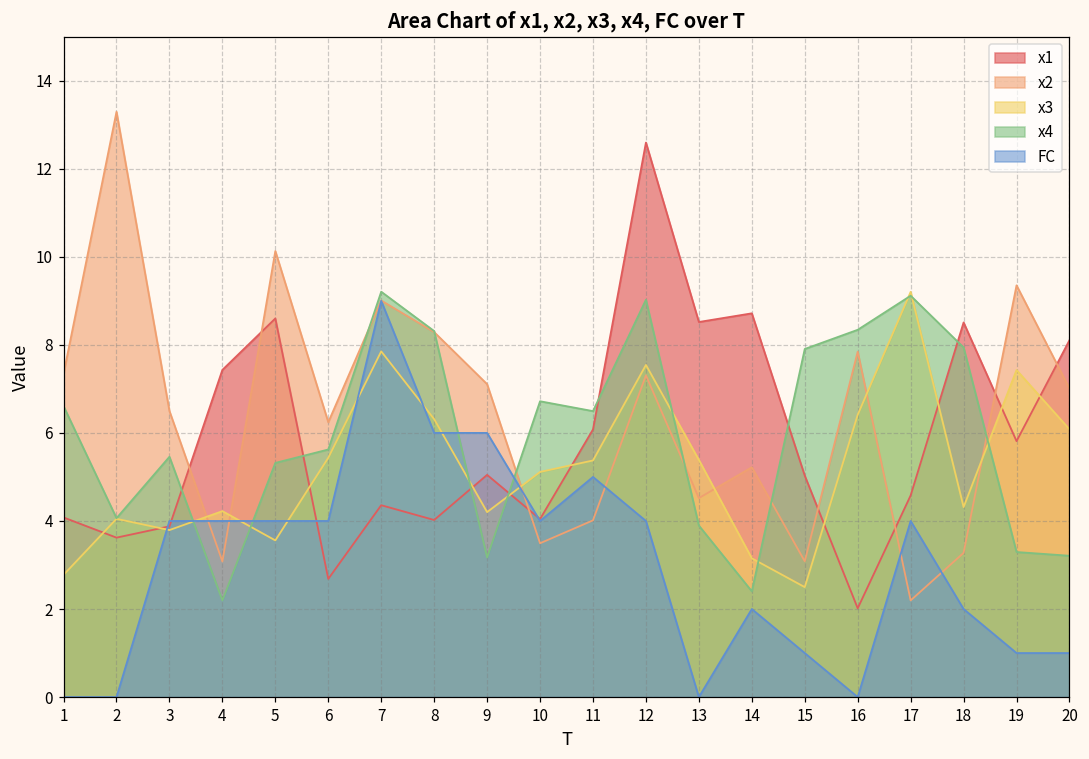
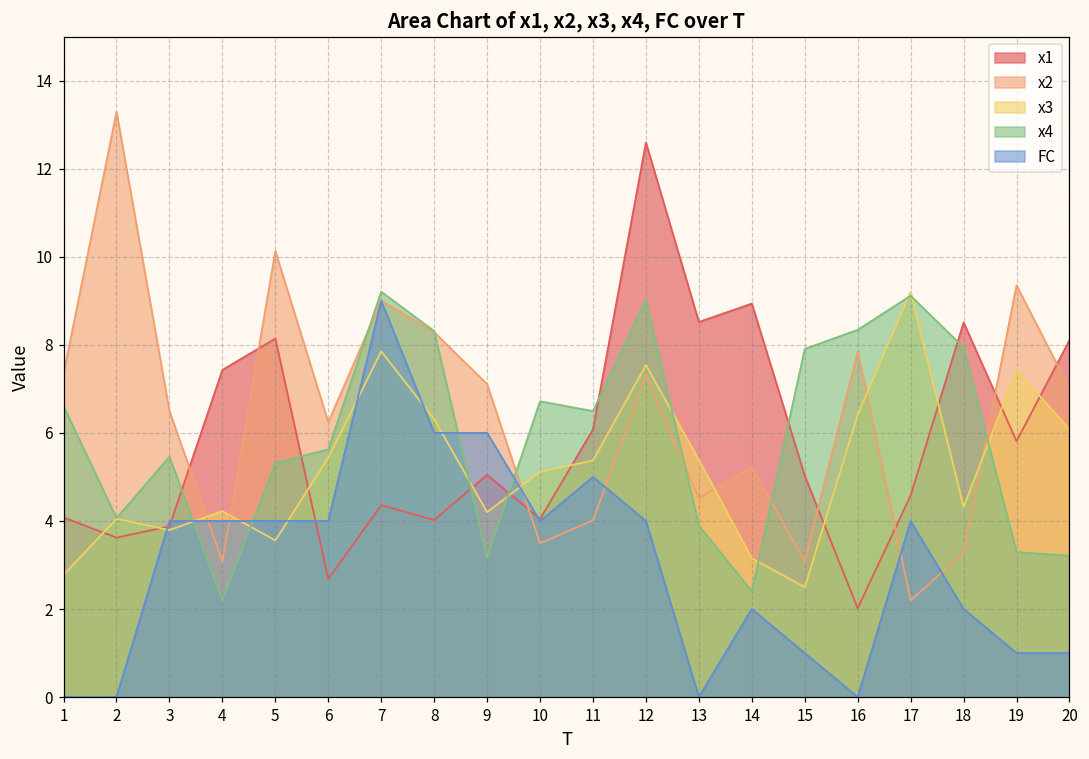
  {
    "x1": {
      "1": 4.1,
      "2": 3.6,
      "3": 3.9,
      "4": 7.4,
-     "5": 8.6,
+     "5": 8.1,
      "6": 2.7,
      "7": 4.4,
      "8": 4.0,
      "9": 5.0,
      "11": 6.1,
      "12": 12.6,
      "13": 8.5,
-     "14": 8.7,
+     "14": 8.9,
      "15": 5.0,
      "16": 2.0,
      "17": 4.6,
      "18": 8.5,
      "19": 5.8,
      "20": 8.1
    },
    "x4": {
      "1": 6.6,
      "3": 5.5,
      "4": 2.2,
      "5": 5.3,
      "6": 5.6,
      "7": 9.2,
      "9": 3.2,
      "10": 6.7,
      "11": 6.5,
      "12": 9.0,
      "13": 3.9,
      "14": 2.4,
      "15": 7.9,
      "16": 8.3,
      "17": 9.1,
      "18": 7.9,
      "19": 3.3,
      "20": 3.2
    },
    "FC": {
      "1": 0.0,
      "2": 0.0,
      "3": 4.0,
      "4": 4.0,
      "5": 4.0,
      "6": 4.0,
      "8": 6.0,
      "9": 6.0,
      "11": 5.0,
      "12": 4.0,
      "13": 0.0,
      "14": 2.0,
      "15": 1.0,
      "16": 0.0,
      "17": 4.0,
      "18": 2.0,
      "19": 1.0,
      "20": 1.0
    }
  }
